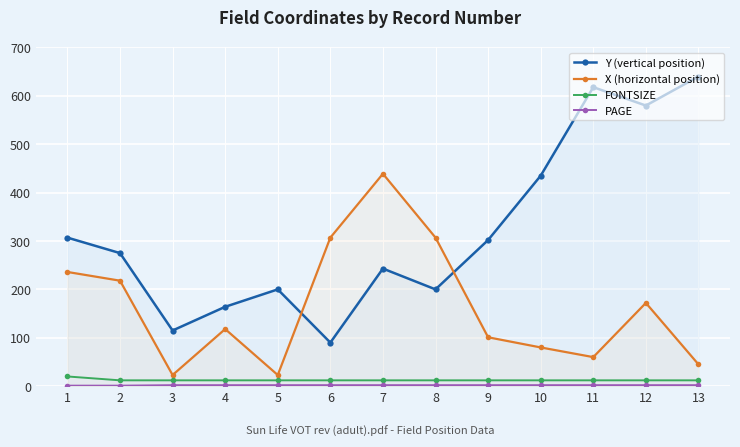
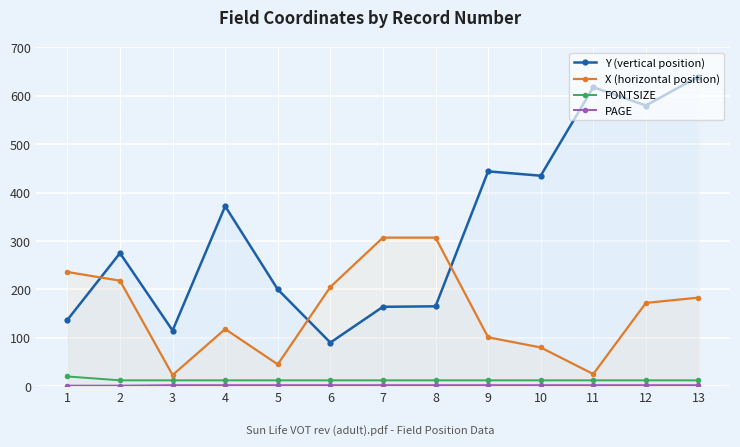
  {
    "Y (vertical position)": {
-     "1": 310,
+     "1": 140,
      "2": 280,
      "3": 120,
-     "4": 160,
+     "4": 370,
      "5": 200,
      "6": 90,
-     "7": 240,
-     "8": 200,
-     "9": 300,
+     "7": 160,
+     "8": 170,
+     "9": 440,
      "10": 440
    },
    "X (horizontal position)": {
      "1": 240,
      "2": 220,
      "3": 20,
      "4": 120,
-     "5": 20,
-     "6": 310,
-     "7": 440,
+     "5": 50,
+     "6": 210,
+     "7": 310,
      "8": 310,
      "9": 100,
      "10": 80,
-     "11": 60,
+     "11": 30,
      "12": 170,
-     "13": 50
+     "13": 180
    },
    "FONTSIZE": {
      "1": 20,
      "2": 10,
      "3": 10,
      "4": 10,
      "5": 10,
      "6": 10,
      "7": 10,
      "8": 10,
      "9": 10,
      "10": 10,
      "11": 10,
      "12": 10,
      "13": 10
    },
    "PAGE": {
      "1": 0,
      "2": 0,
      "3": 0,
      "4": 0,
      "5": 0,
      "6": 0,
      "7": 0,
      "8": 0,
      "9": 0,
      "10": 0,
      "11": 0,
      "12": 0,
      "13": 0
    }
  }
